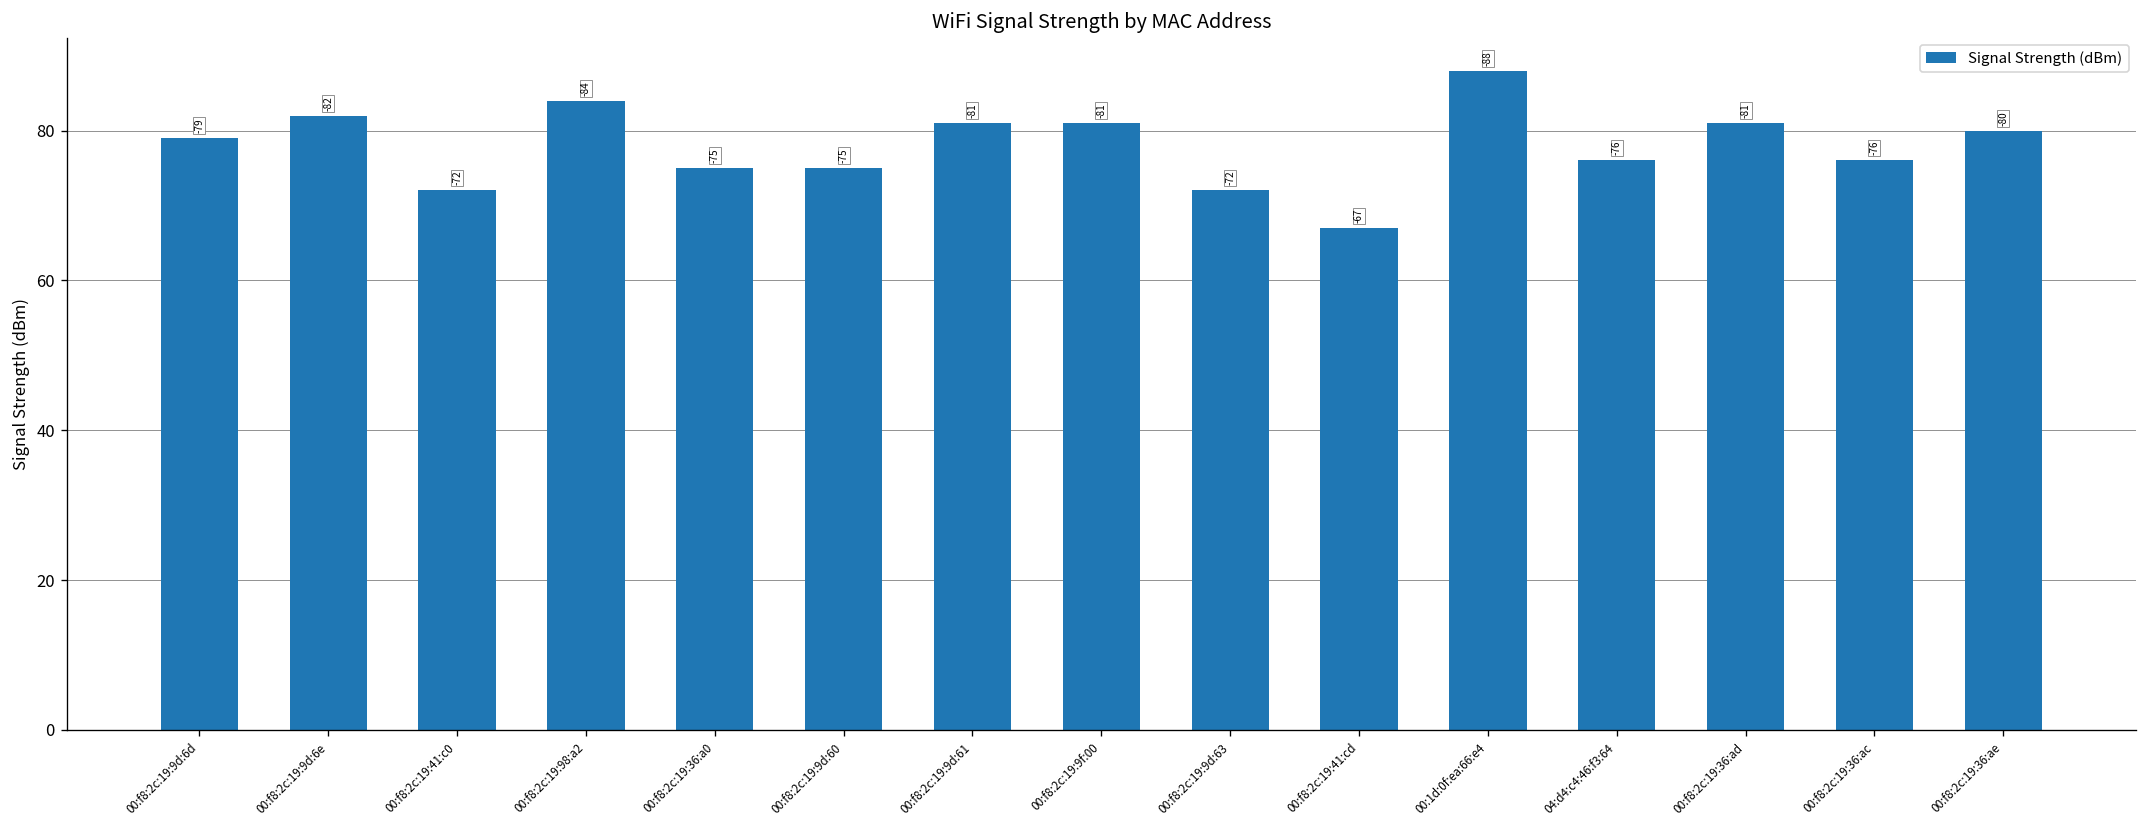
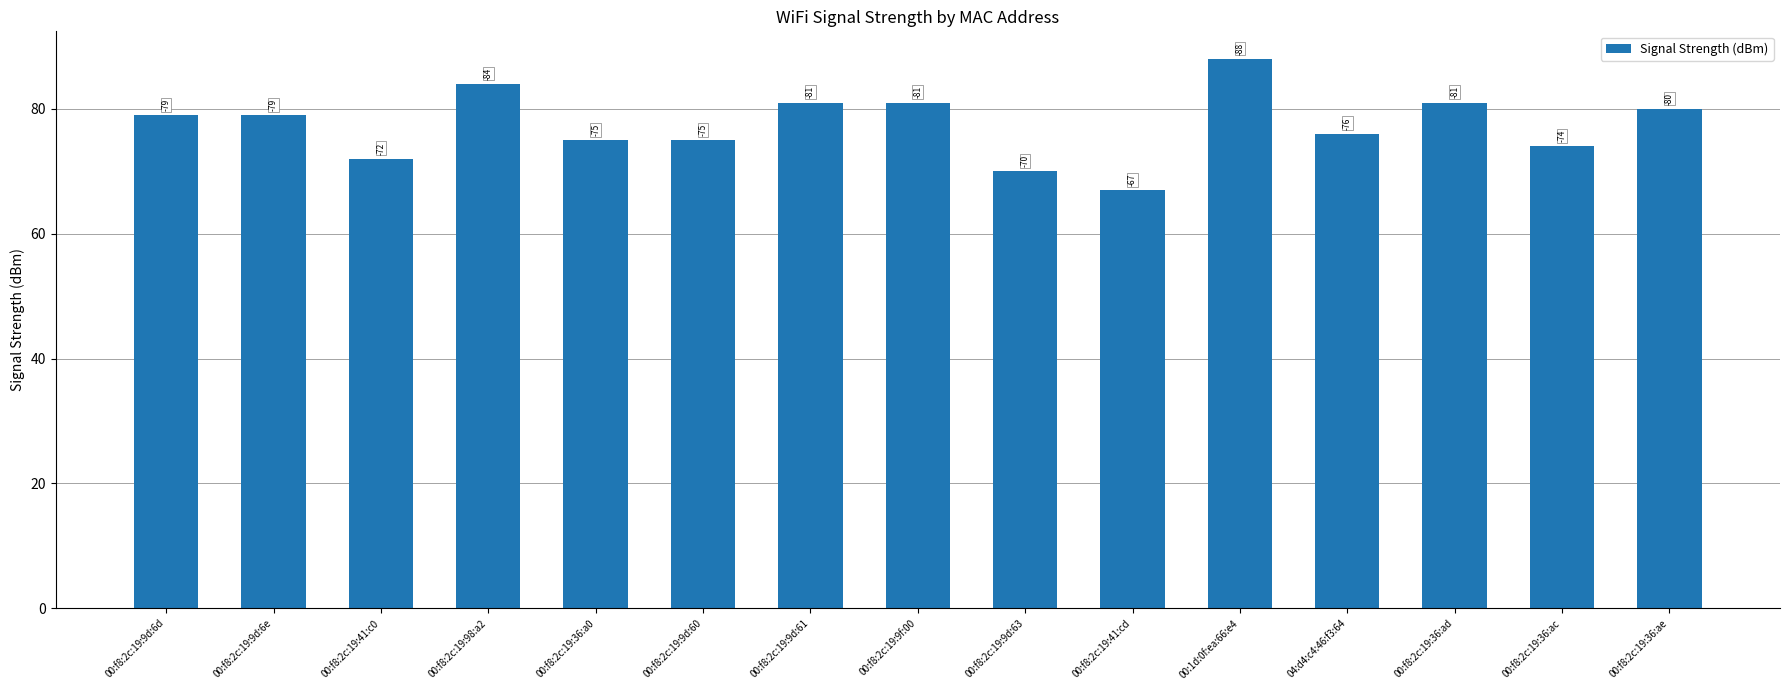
  {
-   "00:f8:2c:19:9d:6e": -82,
-   "00:f8:2c:19:9d:63": -72,
-   "00:f8:2c:19:36:ac": -76
+   "00:f8:2c:19:9d:6e": -79,
+   "00:f8:2c:19:9d:63": -70,
+   "00:f8:2c:19:36:ac": -74
  }
